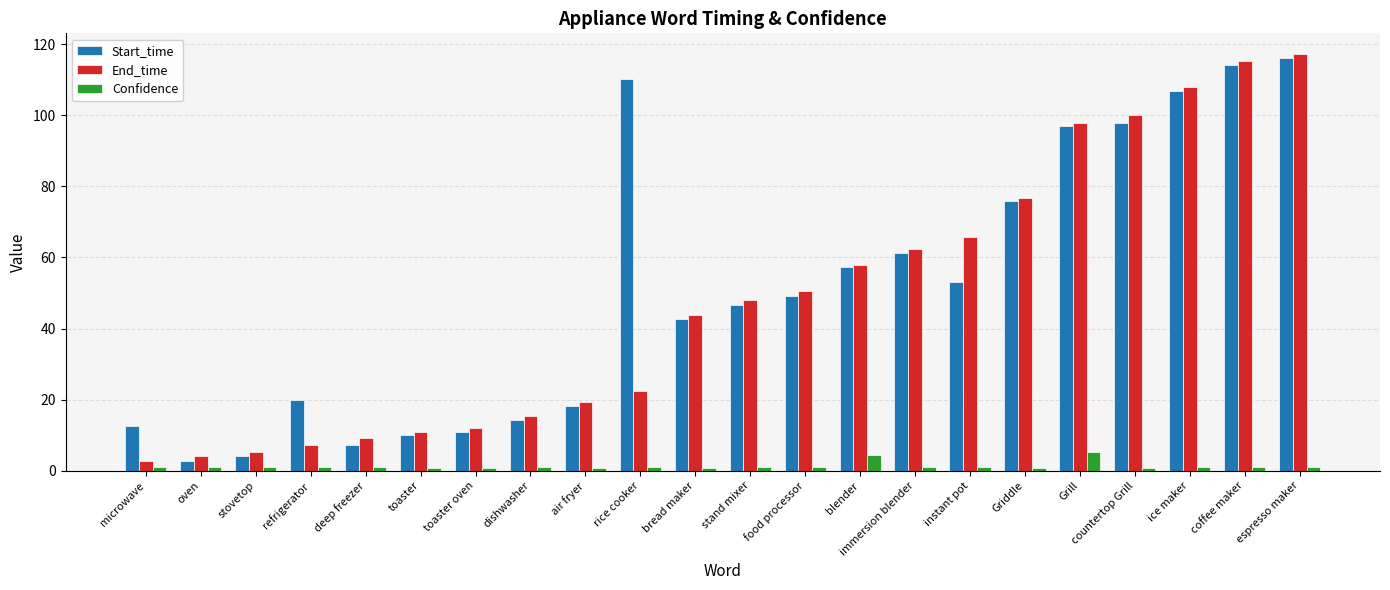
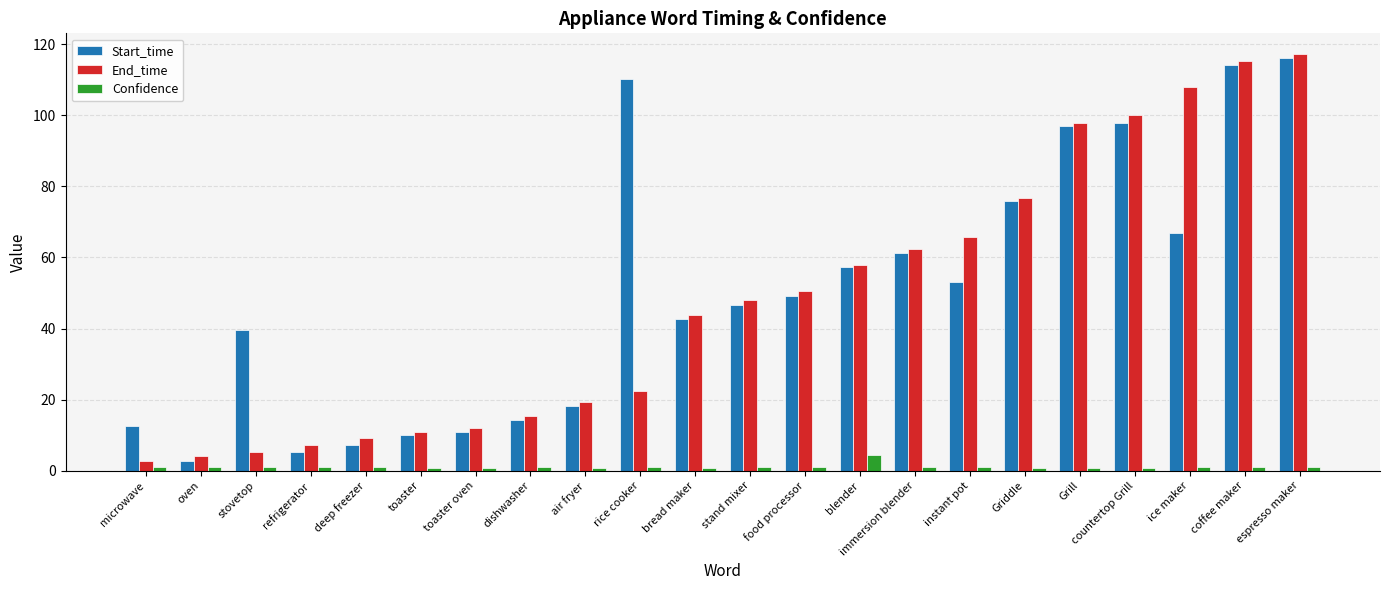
  {
    "Start_time": {
      "microwave": 13,
      "oven": 3,
-     "stovetop": 4,
-     "refrigerator": 20,
+     "stovetop": 40,
+     "refrigerator": 5,
      "deep freezer": 7,
      "toaster": 10,
      "toaster oven": 11,
      "dishwasher": 14,
      "air fryer": 18,
      "rice cooker": 110,
      "bread maker": 43,
      "stand mixer": 47,
      "food processor": 49,
      "blender": 57,
      "immersion blender": 61,
      "instant pot": 53,
      "Griddle": 76,
      "Grill": 97,
      "countertop Grill": 98,
-     "ice maker": 107,
+     "ice maker": 67,
      "coffee maker": 114,
      "espresso maker": 116
    },
    "End_time": {
      "microwave": 3,
      "oven": 4,
      "stovetop": 5,
      "refrigerator": 7,
      "deep freezer": 9,
      "toaster": 11,
      "toaster oven": 12,
      "dishwasher": 16,
      "air fryer": 19,
      "rice cooker": 22,
      "bread maker": 44,
      "stand mixer": 48,
      "food processor": 51,
      "blender": 58,
      "immersion blender": 63,
      "instant pot": 66,
      "Griddle": 77,
      "Grill": 98,
      "countertop Grill": 100,
      "ice maker": 108,
      "coffee maker": 115,
      "espresso maker": 117
    },
    "Confidence": {
      "microwave": 1,
      "oven": 1,
      "stovetop": 1,
      "refrigerator": 1,
      "deep freezer": 1,
      "toaster": 1,
      "toaster oven": 1,
      "dishwasher": 1,
      "air fryer": 1,
      "rice cooker": 1,
      "bread maker": 1,
      "stand mixer": 1,
      "food processor": 1,
      "blender": 5,
      "immersion blender": 1,
      "instant pot": 1,
      "Griddle": 1,
-     "Grill": 5,
+     "Grill": 1,
      "countertop Grill": 1,
      "ice maker": 1,
      "coffee maker": 1,
      "espresso maker": 1
    }
  }
